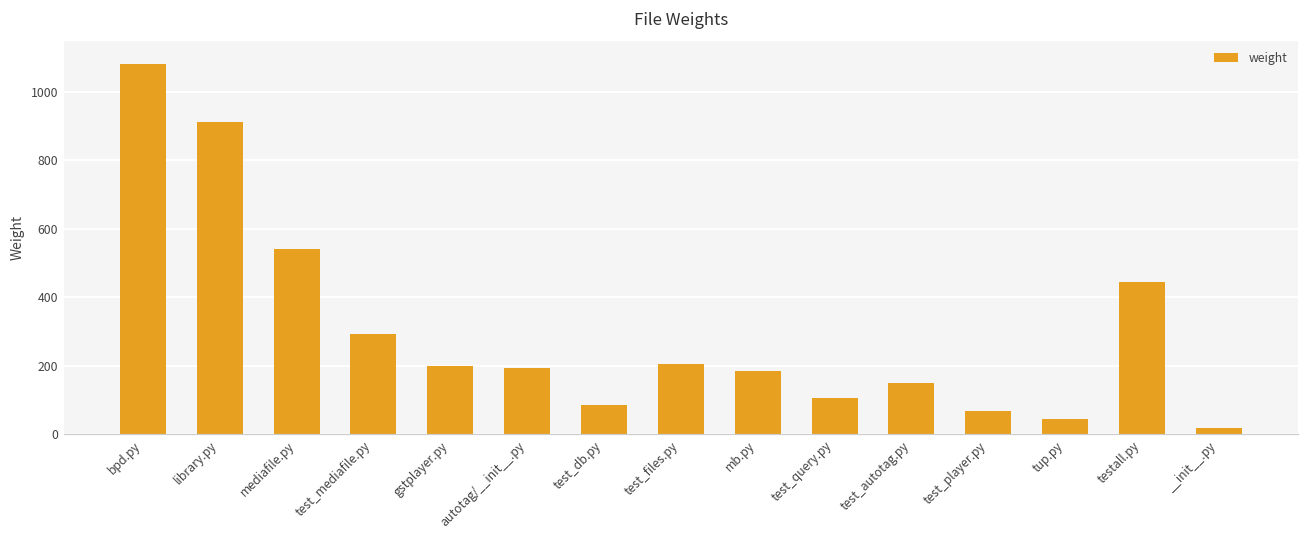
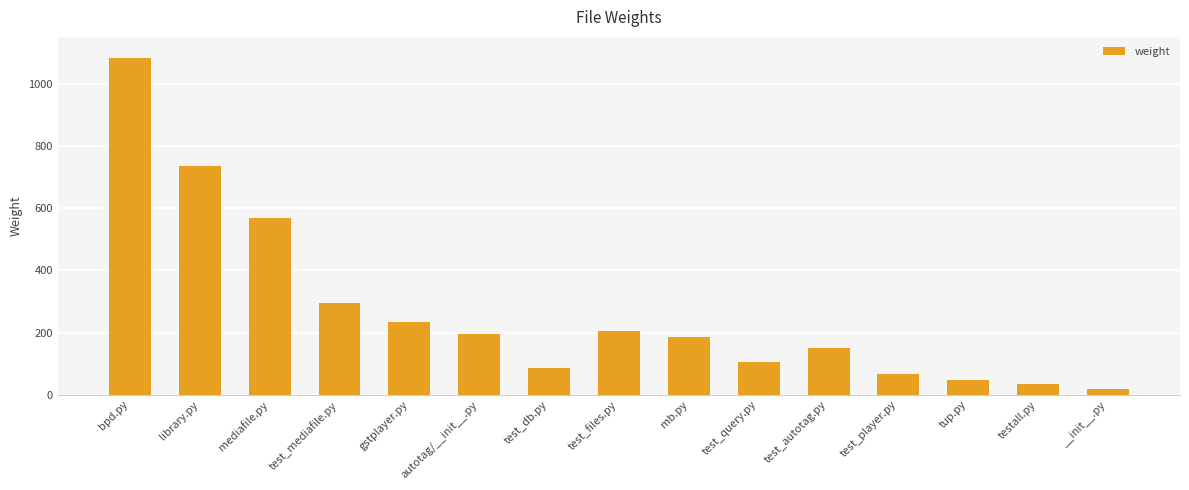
  {
    "bpd.py": 1080,
-   "library.py": 910,
-   "mediafile.py": 540,
+   "library.py": 730,
+   "mediafile.py": 570,
    "test_mediafile.py": 290,
-   "gstplayer.py": 200,
+   "gstplayer.py": 230,
    "autotag/__init__.py": 190,
    "test_db.py": 90,
    "test_files.py": 210,
    "mb.py": 190,
    "test_query.py": 110,
    "test_autotag.py": 150,
    "test_player.py": 70,
    "tup.py": 50,
-   "testall.py": 440,
+   "testall.py": 30,
    "__init__.py": 20
  }
